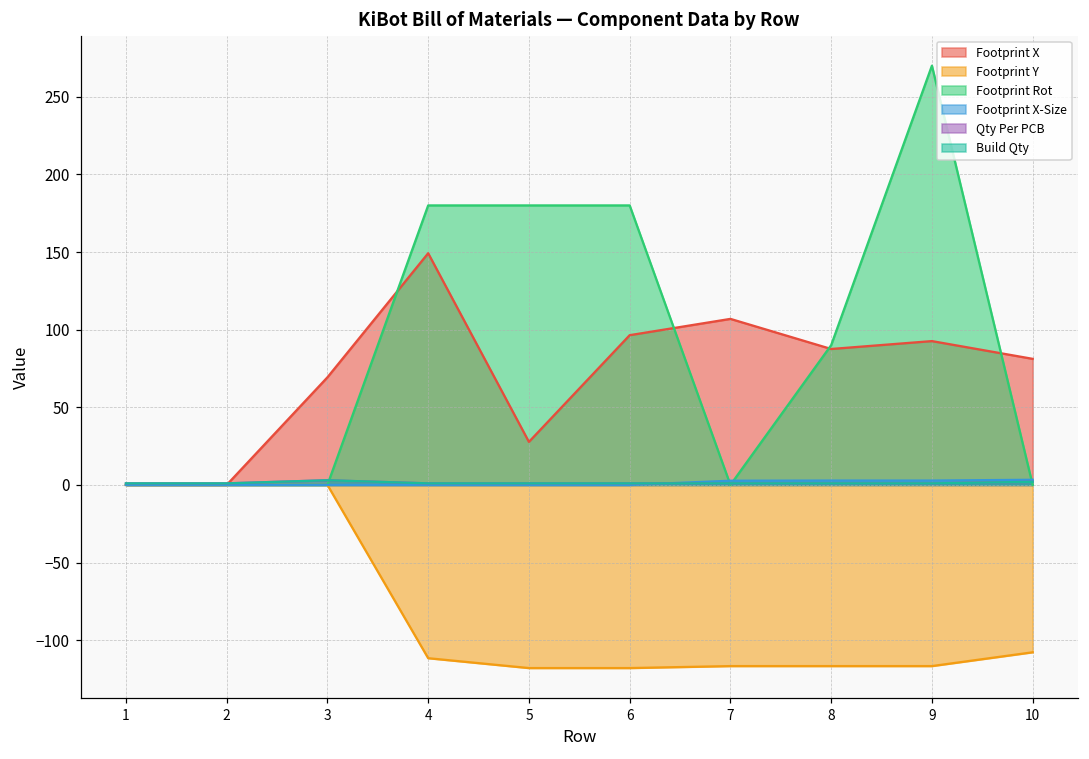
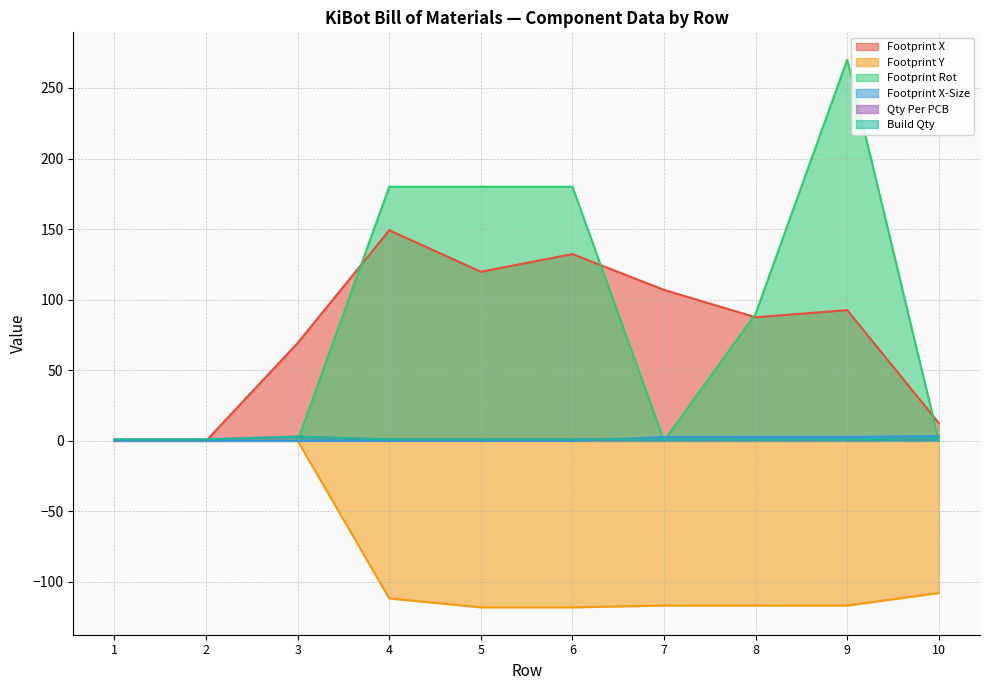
  {
    "Footprint X": {
      "3": 69,
      "4": 149,
-     "5": 28,
-     "6": 96,
+     "5": 120,
+     "6": 132,
      "7": 107,
      "8": 88,
      "9": 93,
-     "10": 81
+     "10": 13
    }
  }
